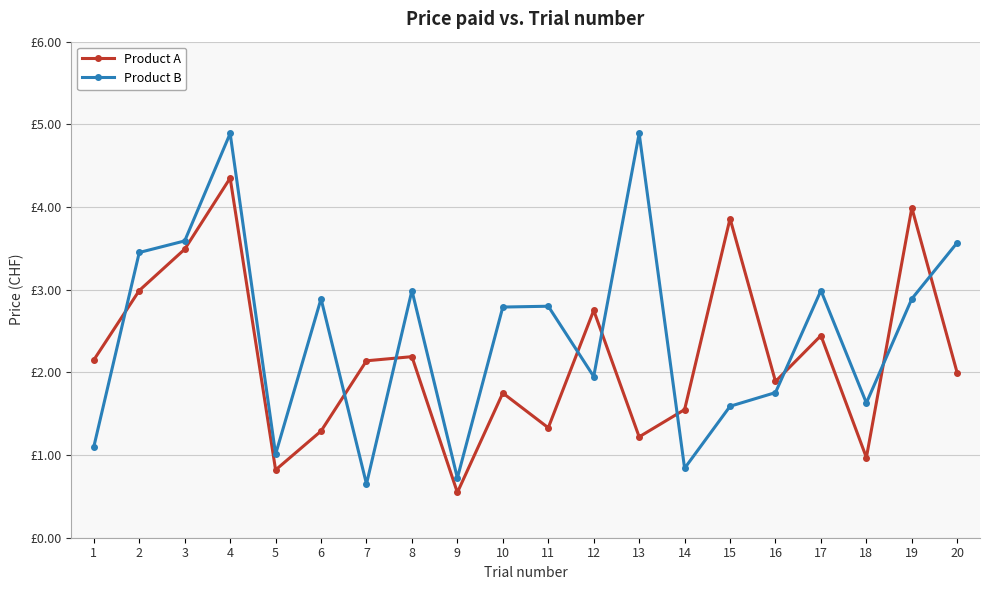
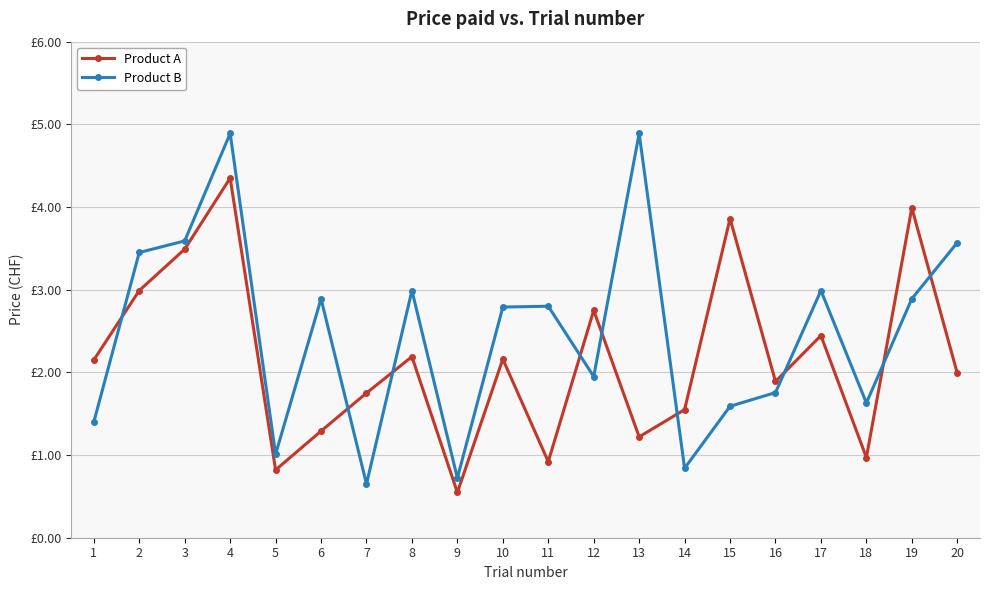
  {
    "Product A": {
      "1": "£2.2",
      "2": "£3.0",
      "3": "£3.5",
      "4": "£4.4",
      "5": "£0.8",
      "6": "£1.3",
-     "7": "£2.1",
+     "7": "£1.8",
      "8": "£2.2",
      "9": "£0.5",
-     "10": "£1.8",
-     "11": "£1.3",
+     "10": "£2.2",
+     "11": "£0.9",
      "12": "£2.8",
      "13": "£1.2",
      "14": "£1.6",
      "15": "£3.9",
      "16": "£1.9",
      "17": "£2.4",
      "18": "£1.0",
      "19": "£4.0",
      "20": "£2.0"
    },
    "Product B": {
-     "1": "£1.1",
+     "1": "£1.4",
      "2": "£3.5",
      "3": "£3.6",
      "4": "£4.9",
      "5": "£1.0",
      "6": "£2.9",
      "7": "£0.7",
      "8": "£3.0",
      "9": "£0.7",
      "10": "£2.8",
      "11": "£2.8",
      "12": "£2.0",
      "13": "£4.9",
      "14": "£0.8",
      "15": "£1.6",
      "16": "£1.8",
      "17": "£3.0",
      "18": "£1.6",
      "19": "£2.9",
      "20": "£3.6"
    }
  }
